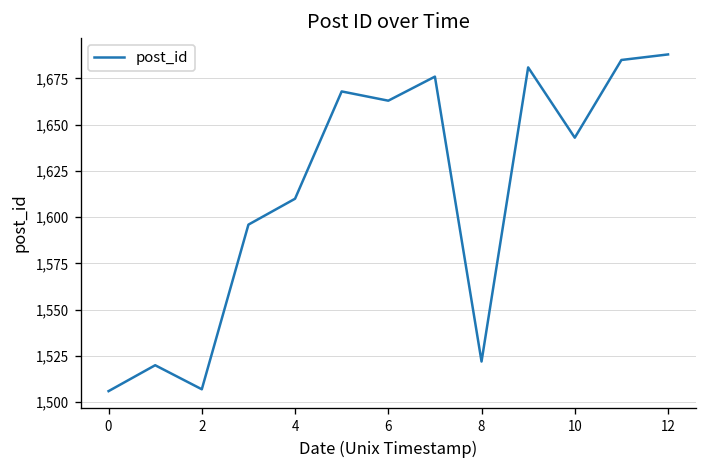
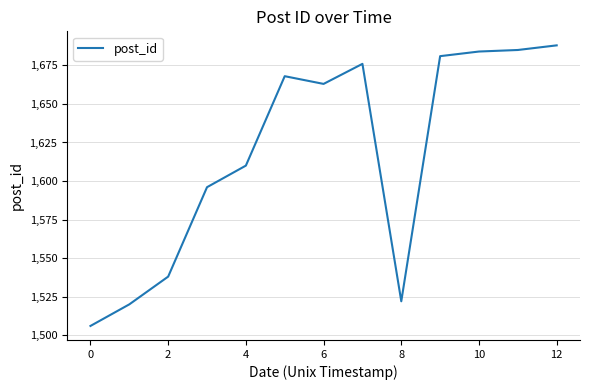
  {
    "0": "1,506",
-   "2": "1,507",
+   "2": "1,538",
    "4": "1,610",
    "6": "1,663",
    "8": "1,522",
-   "10": "1,643",
+   "10": "1,684",
    "12": "1,688"
  }
